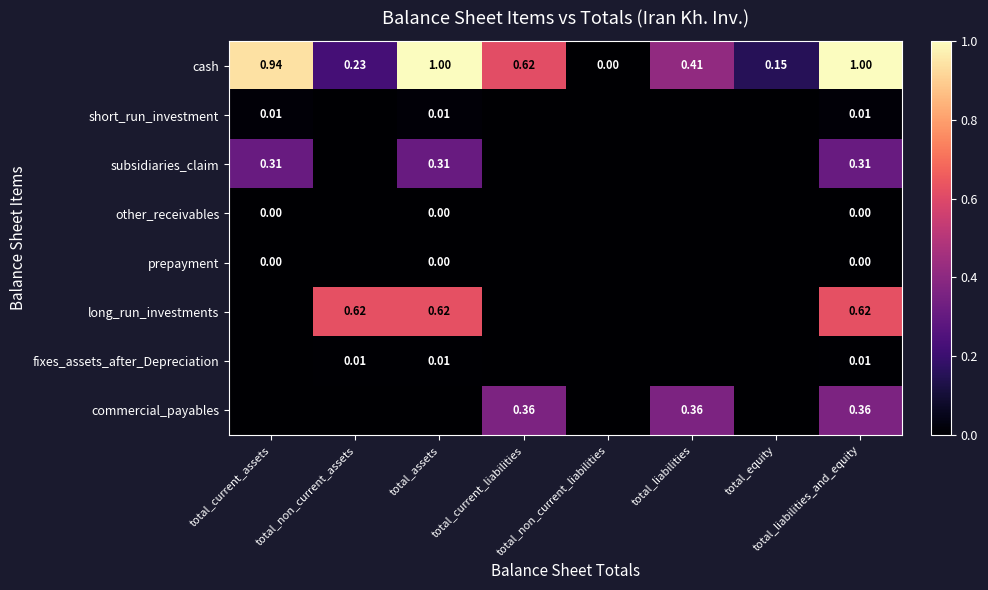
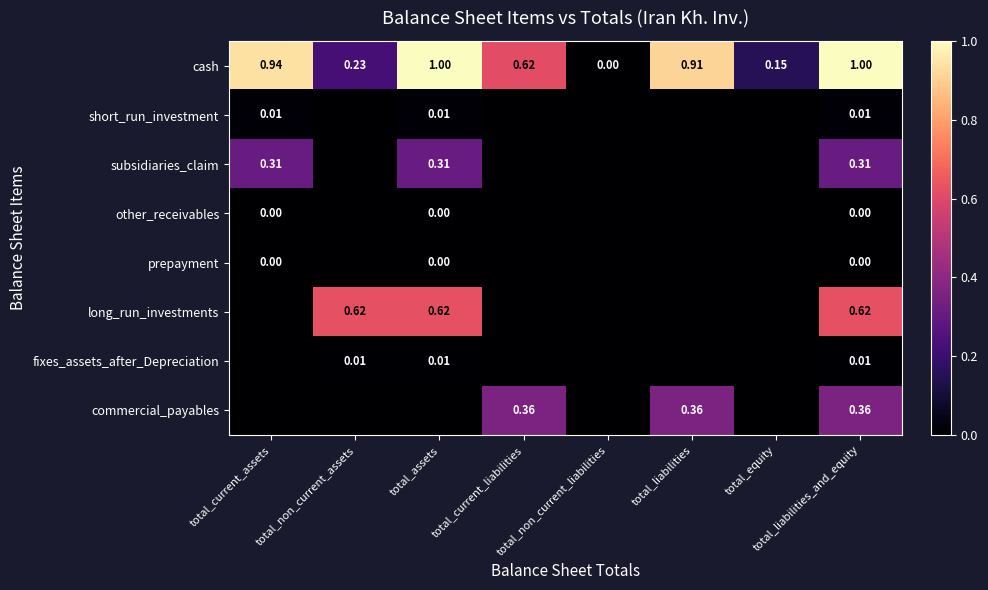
  {
    "cash": {
      "total_current_assets": 0.94,
      "total_non_current_assets": 0.23,
      "total_assets": 1.00,
      "total_current_liabilities": 0.62,
      "total_non_current_liabilities": 0.00,
-     "total_liabilities": 0.41,
+     "total_liabilities": 0.91,
      "total_equity": 0.15,
      "total_liabilities_and_equity": 1.00
    },
    "short_run_investment": {
      "total_current_assets": 0.01,
      "total_assets": 0.01,
      "total_liabilities_and_equity": 0.01
    },
    "subsidiaries_claim": {
      "total_current_assets": 0.31,
      "total_assets": 0.31,
      "total_liabilities_and_equity": 0.31
    },
    "other_receivables": {
      "total_current_assets": 0.00,
      "total_assets": 0.00,
      "total_liabilities_and_equity": 0.00
    },
    "prepayment": {
      "total_current_assets": 0.00,
      "total_assets": 0.00,
      "total_liabilities_and_equity": 0.00
    },
    "long_run_investments": {
      "total_non_current_assets": 0.62,
      "total_assets": 0.62,
      "total_liabilities_and_equity": 0.62
    },
    "fixes_assets_after_Depreciation": {
      "total_non_current_assets": 0.01,
      "total_assets": 0.01,
      "total_liabilities_and_equity": 0.01
    },
    "commercial_payables": {
      "total_current_liabilities": 0.36,
      "total_liabilities": 0.36,
      "total_liabilities_and_equity": 0.36
    }
  }
